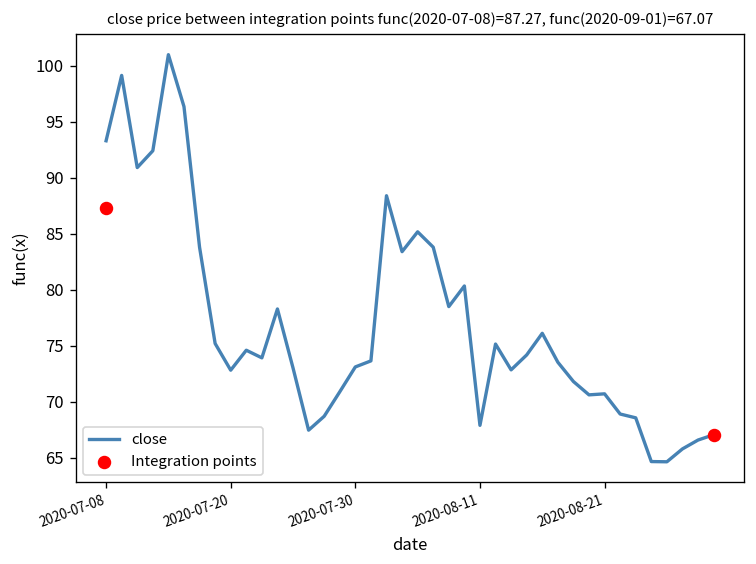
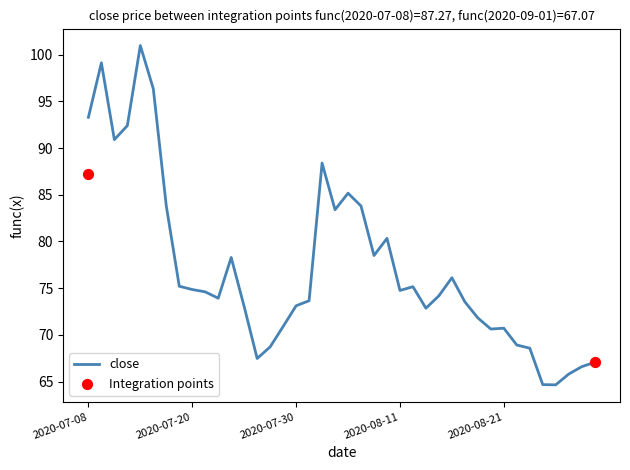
  {
    "close": {
      "2020-07-08": 93,
-     "2020-07-20": 73,
+     "2020-07-20": 75,
      "2020-07-30": 73,
-     "2020-08-11": 68,
+     "2020-08-11": 75,
      "2020-08-21": 71
    }
  }
